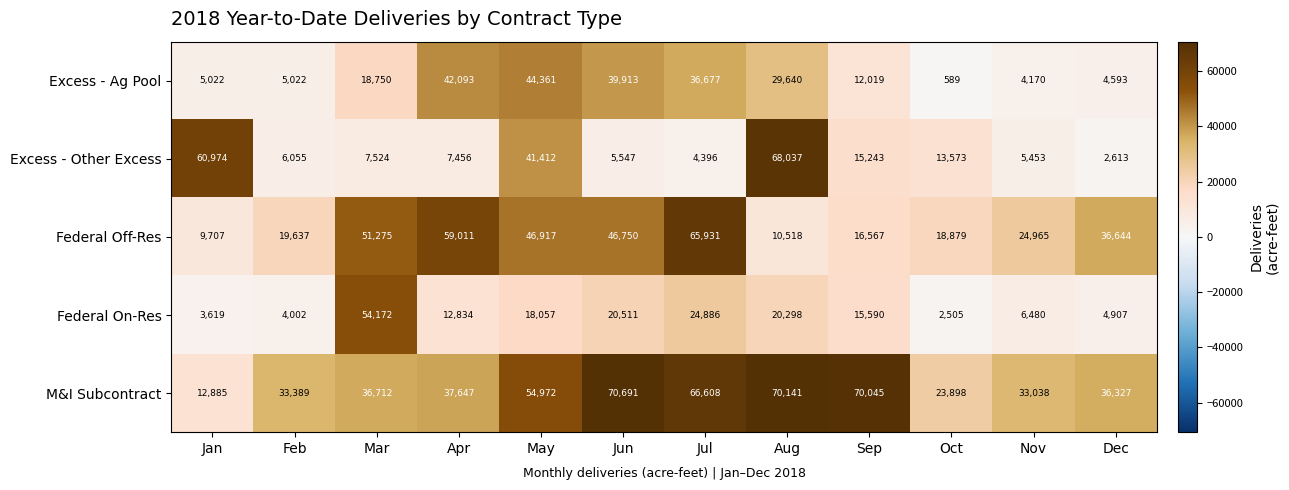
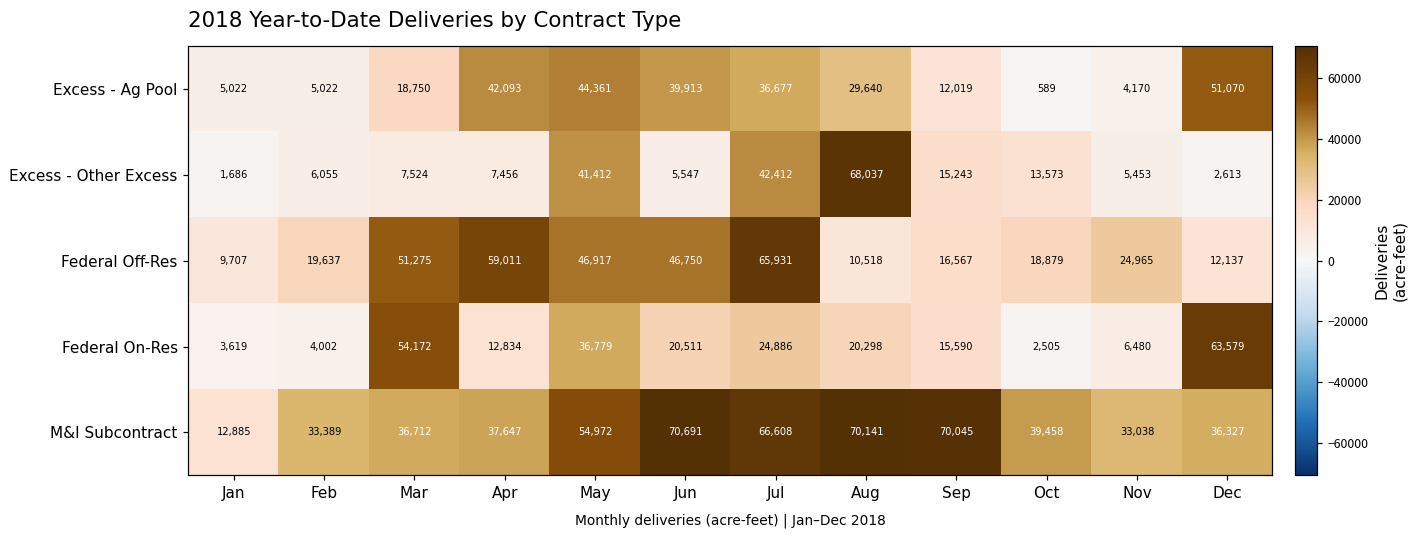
  {
    "Excess - Ag Pool": {
      "Jan": "5,022",
      "Feb": "5,022",
      "Mar": "18,750",
      "Apr": "42,093",
      "May": "44,361",
      "Jun": "39,913",
      "Jul": "36,677",
      "Aug": "29,640",
      "Sep": "12,019",
      "Oct": "589",
      "Nov": "4,170",
-     "Dec": "4,593"
+     "Dec": "51,070"
    },
    "Excess - Other Excess": {
-     "Jan": "60,974",
+     "Jan": "1,686",
      "Feb": "6,055",
      "Mar": "7,524",
      "Apr": "7,456",
      "May": "41,412",
      "Jun": "5,547",
-     "Jul": "4,396",
+     "Jul": "42,412",
      "Aug": "68,037",
      "Sep": "15,243",
      "Oct": "13,573",
      "Nov": "5,453",
      "Dec": "2,613"
    },
    "Federal Off-Res": {
      "Jan": "9,707",
      "Feb": "19,637",
      "Mar": "51,275",
      "Apr": "59,011",
      "May": "46,917",
      "Jun": "46,750",
      "Jul": "65,931",
      "Aug": "10,518",
      "Sep": "16,567",
      "Oct": "18,879",
      "Nov": "24,965",
-     "Dec": "36,644"
+     "Dec": "12,137"
    },
    "Federal On-Res": {
      "Jan": "3,619",
      "Feb": "4,002",
      "Mar": "54,172",
      "Apr": "12,834",
-     "May": "18,057",
+     "May": "36,779",
      "Jun": "20,511",
      "Jul": "24,886",
      "Aug": "20,298",
      "Sep": "15,590",
      "Oct": "2,505",
      "Nov": "6,480",
-     "Dec": "4,907"
+     "Dec": "63,579"
    },
    "M&I Subcontract": {
      "Jan": "12,885",
      "Feb": "33,389",
      "Mar": "36,712",
      "Apr": "37,647",
      "May": "54,972",
      "Jun": "70,691",
      "Jul": "66,608",
      "Aug": "70,141",
      "Sep": "70,045",
-     "Oct": "23,898",
+     "Oct": "39,458",
      "Nov": "33,038",
      "Dec": "36,327"
    }
  }
